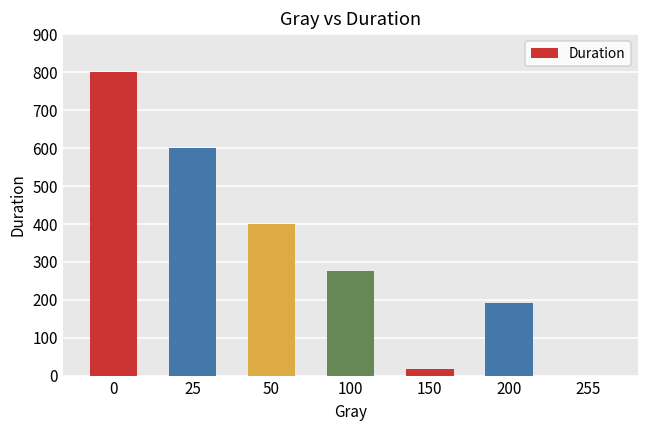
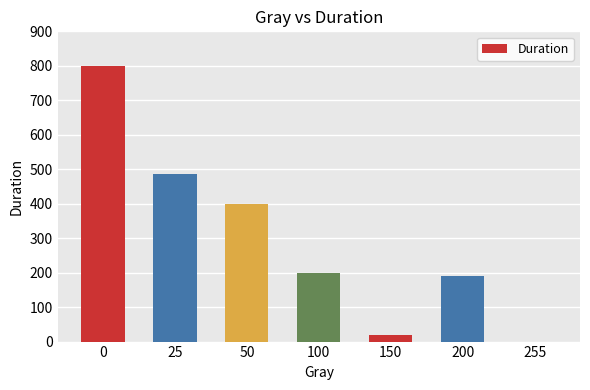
  {
    "0": 800,
-   "25": 600,
+   "25": 490,
    "50": 400,
-   "100": 280,
+   "100": 200,
    "150": 20,
    "200": 190,
    "255": 0
  }
